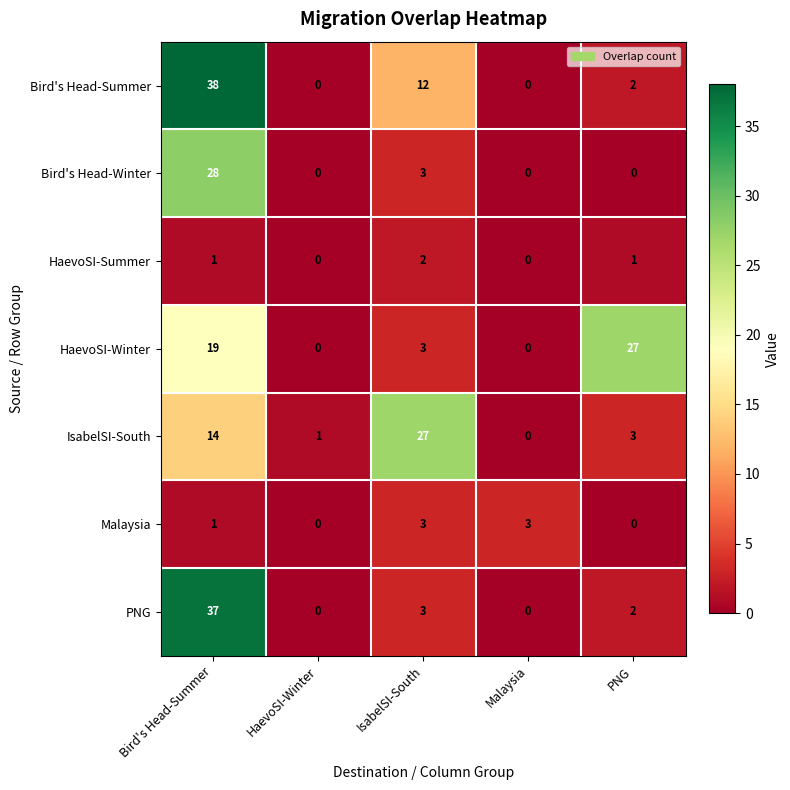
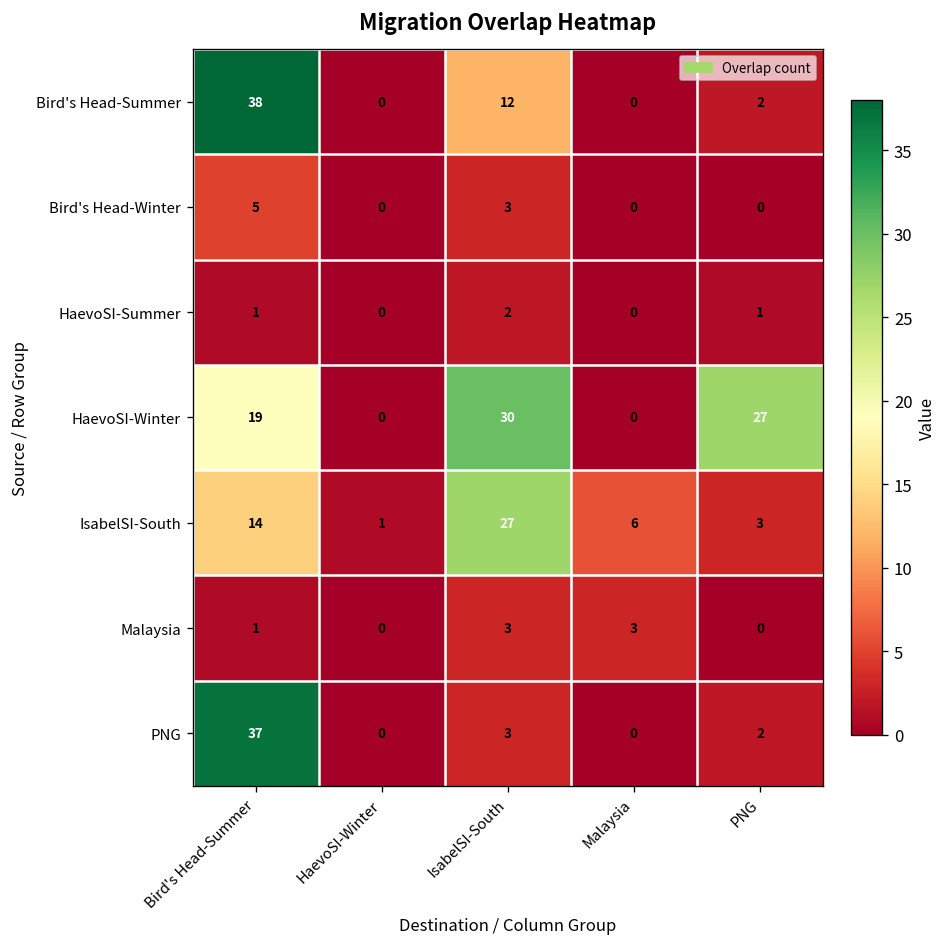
  {
    "Bird's Head-Summer": {
      "Bird's Head-Summer": 38,
      "HaevoSI-Winter": 0,
      "IsabelSI-South": 12,
      "Malaysia": 0,
      "PNG": 2
    },
    "Bird's Head-Winter": {
-     "Bird's Head-Summer": 28,
+     "Bird's Head-Summer": 5,
      "HaevoSI-Winter": 0,
      "IsabelSI-South": 3,
      "Malaysia": 0,
      "PNG": 0
    },
    "HaevoSI-Summer": {
      "Bird's Head-Summer": 1,
      "HaevoSI-Winter": 0,
      "IsabelSI-South": 2,
      "Malaysia": 0,
      "PNG": 1
    },
    "HaevoSI-Winter": {
      "Bird's Head-Summer": 19,
      "HaevoSI-Winter": 0,
-     "IsabelSI-South": 3,
+     "IsabelSI-South": 30,
      "Malaysia": 0,
      "PNG": 27
    },
    "IsabelSI-South": {
      "Bird's Head-Summer": 14,
      "HaevoSI-Winter": 1,
      "IsabelSI-South": 27,
-     "Malaysia": 0,
+     "Malaysia": 6,
      "PNG": 3
    },
    "Malaysia": {
      "Bird's Head-Summer": 1,
      "HaevoSI-Winter": 0,
      "IsabelSI-South": 3,
      "Malaysia": 3,
      "PNG": 0
    },
    "PNG": {
      "Bird's Head-Summer": 37,
      "HaevoSI-Winter": 0,
      "IsabelSI-South": 3,
      "Malaysia": 0,
      "PNG": 2
    }
  }
